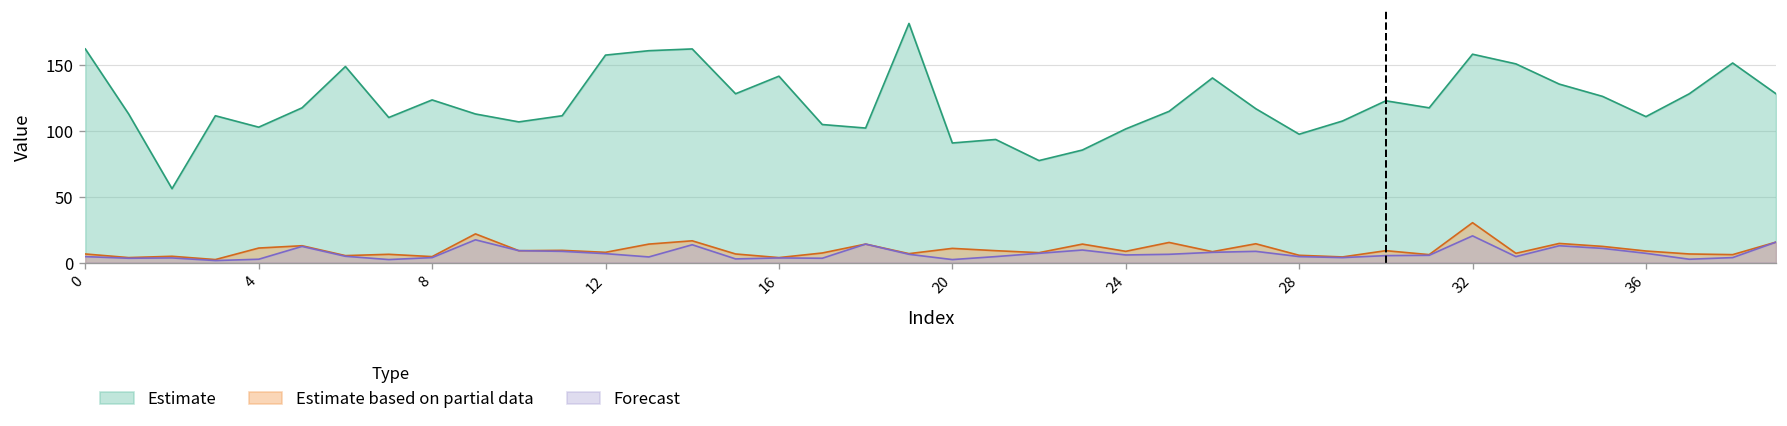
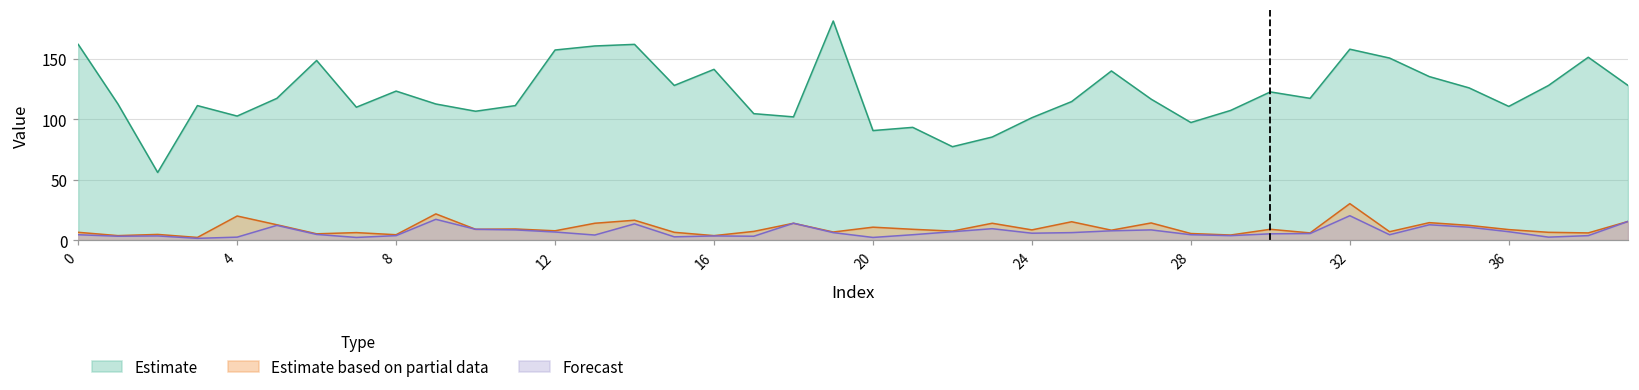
  {
    "Estimate based on partial data": {
-     "4": 11,
+     "4": 20,
      "20": 11,
      "24": 9,
      "32": 30
    }
  }
